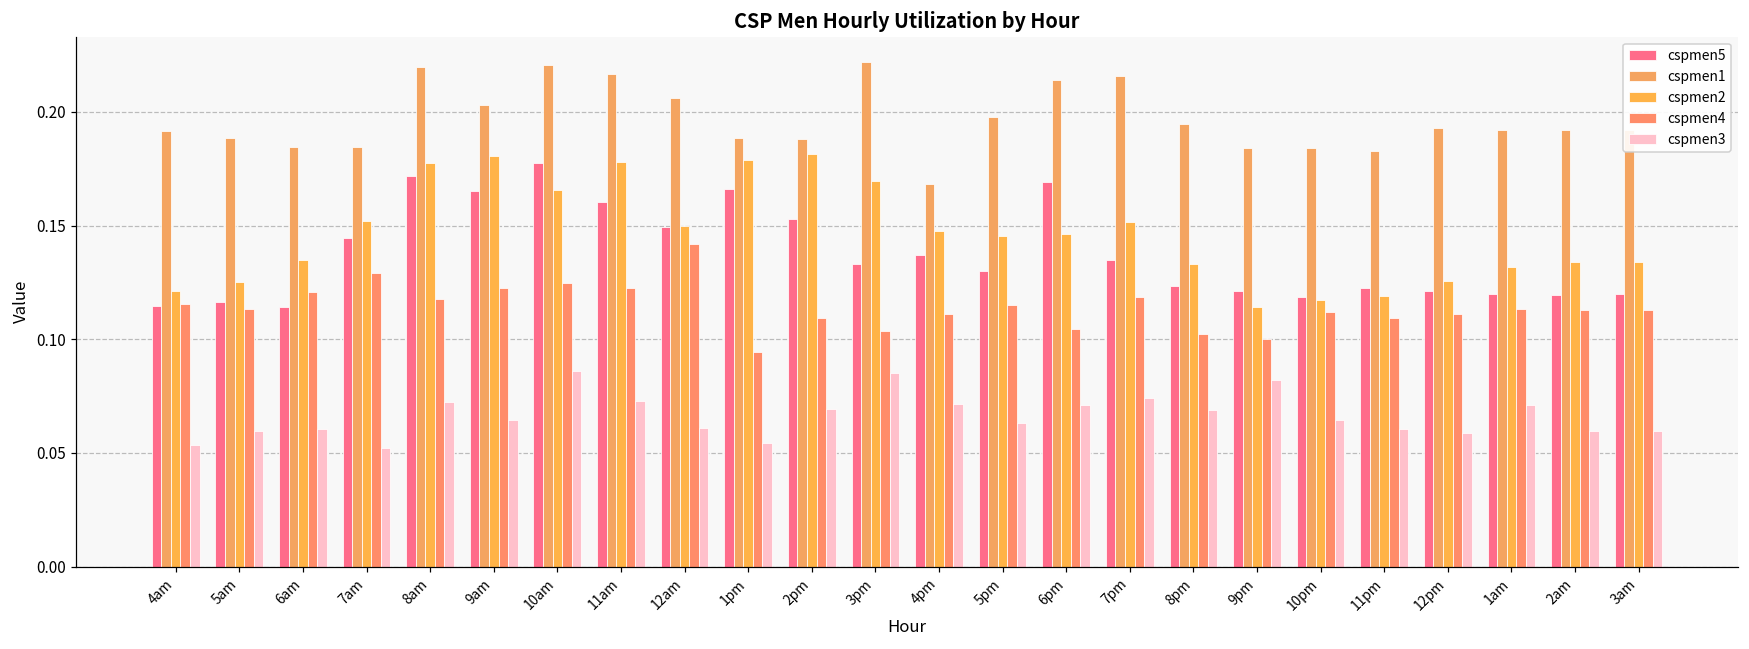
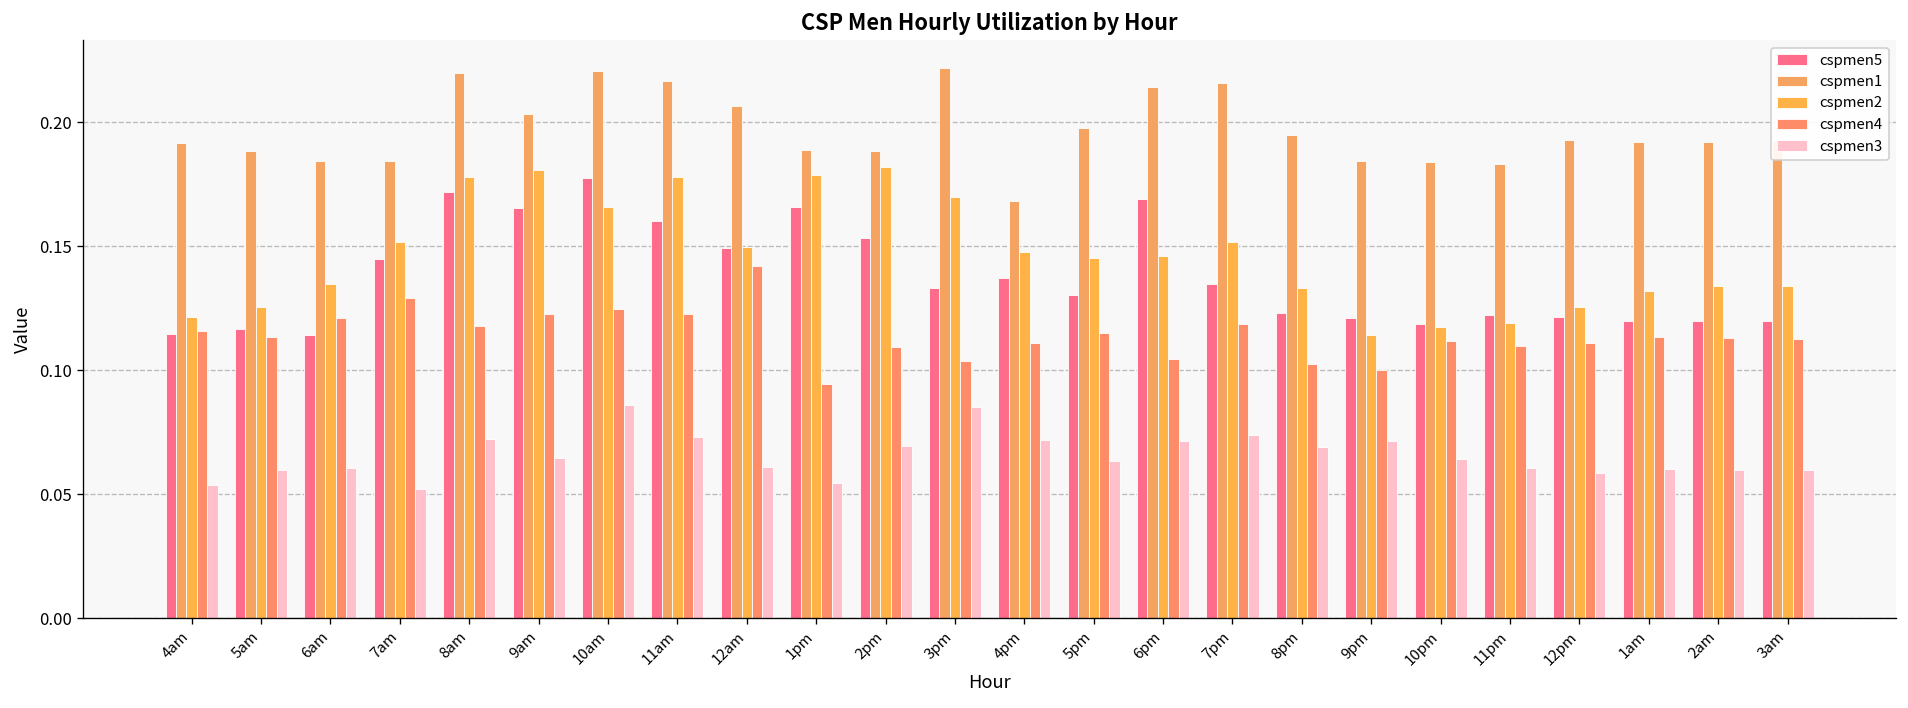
  {
    "cspmen3": {
      "4am": 0.054,
      "5am": 0.060,
      "6am": 0.060,
      "7am": 0.052,
      "8am": 0.072,
      "9am": 0.065,
      "10am": 0.086,
      "11am": 0.073,
      "12am": 0.061,
      "1pm": 0.054,
      "2pm": 0.069,
      "3pm": 0.085,
      "4pm": 0.072,
      "5pm": 0.063,
      "6pm": 0.071,
      "7pm": 0.074,
      "8pm": 0.069,
-     "9pm": 0.082,
+     "9pm": 0.072,
      "10pm": 0.064,
      "11pm": 0.060,
      "12pm": 0.059,
-     "1am": 0.071,
+     "1am": 0.060,
      "2am": 0.060,
      "3am": 0.060
    }
  }
